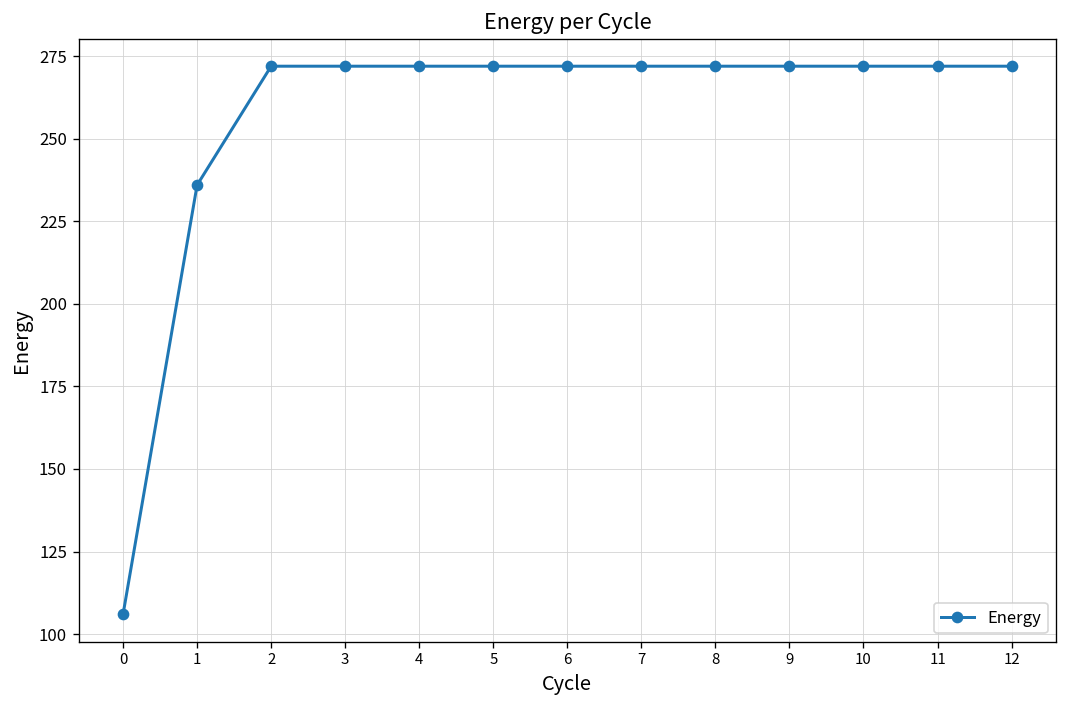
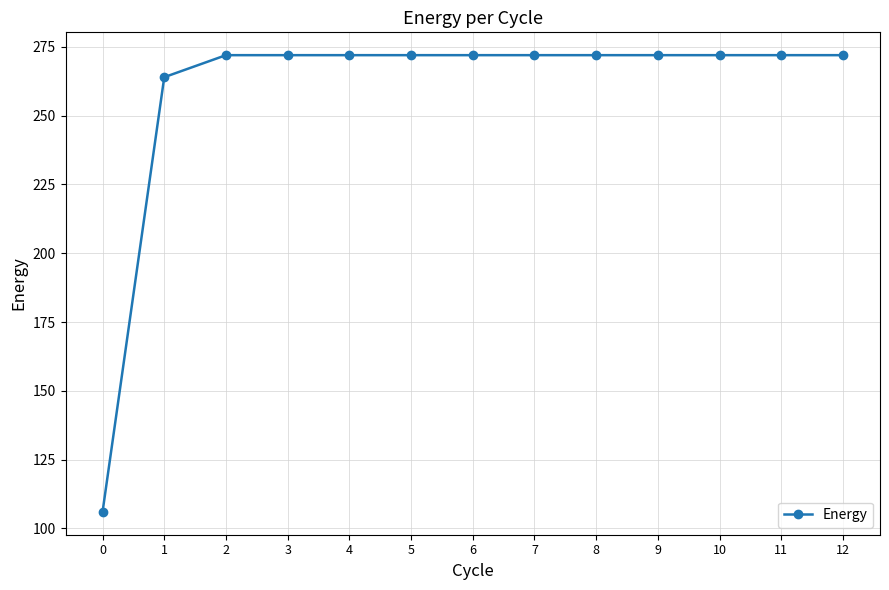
  {
    "0": 106,
-   "1": 236,
+   "1": 264,
    "2": 272,
    "3": 272,
    "4": 272,
    "5": 272,
    "6": 272,
    "7": 272,
    "8": 272,
    "9": 272,
    "10": 272,
    "11": 272,
    "12": 272
  }
